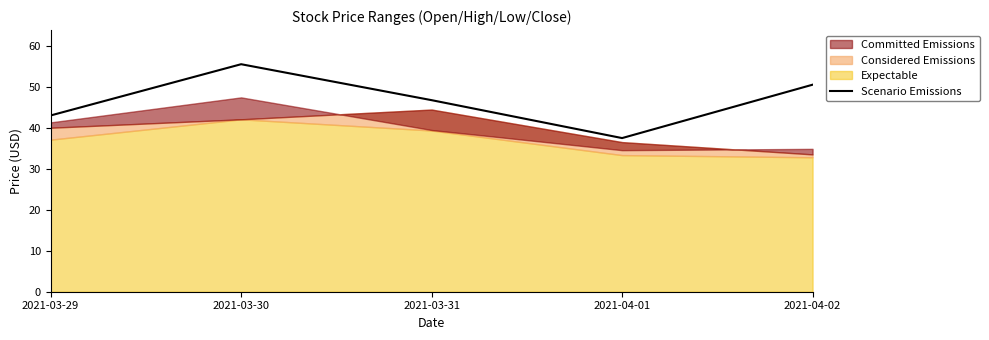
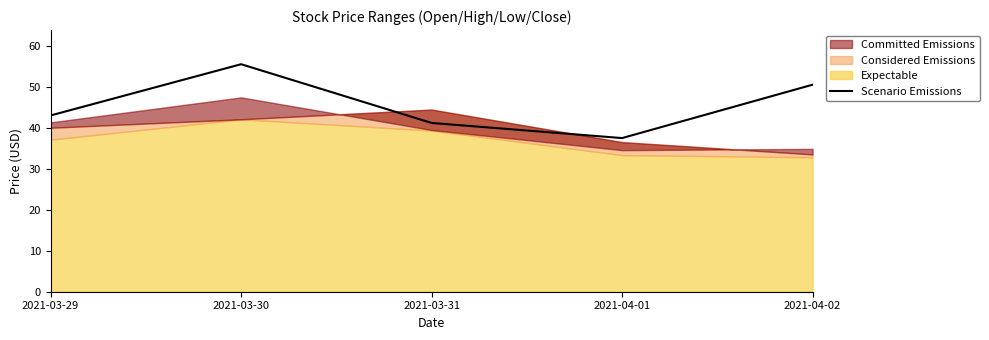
  {
    "Scenario Emissions": {
      "2021-03-29": 43,
      "2021-03-30": 56,
-     "2021-03-31": 47,
+     "2021-03-31": 41,
      "2021-04-01": 37,
      "2021-04-02": 51
    }
  }
